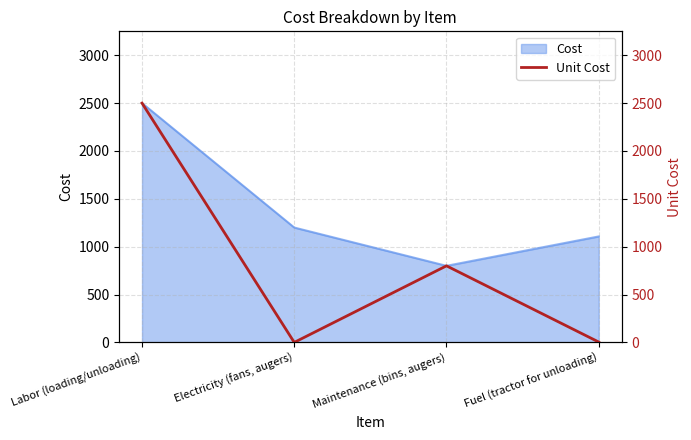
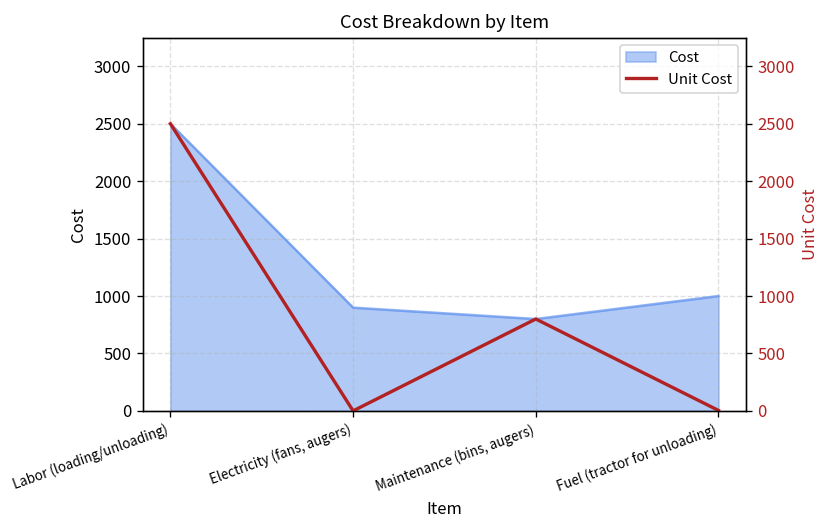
  {
    "Cost": {
      "Labor (loading/unloading)": 2500,
-     "Electricity (fans, augers)": 1200,
+     "Electricity (fans, augers)": 900,
      "Maintenance (bins, augers)": 800,
-     "Fuel (tractor for unloading)": 1100
+     "Fuel (tractor for unloading)": 1000
    },
    "Unit Cost": {
      "Labor (loading/unloading)": 2500,
      "Electricity (fans, augers)": 0,
      "Maintenance (bins, augers)": 800,
      "Fuel (tractor for unloading)": 0
    }
  }
